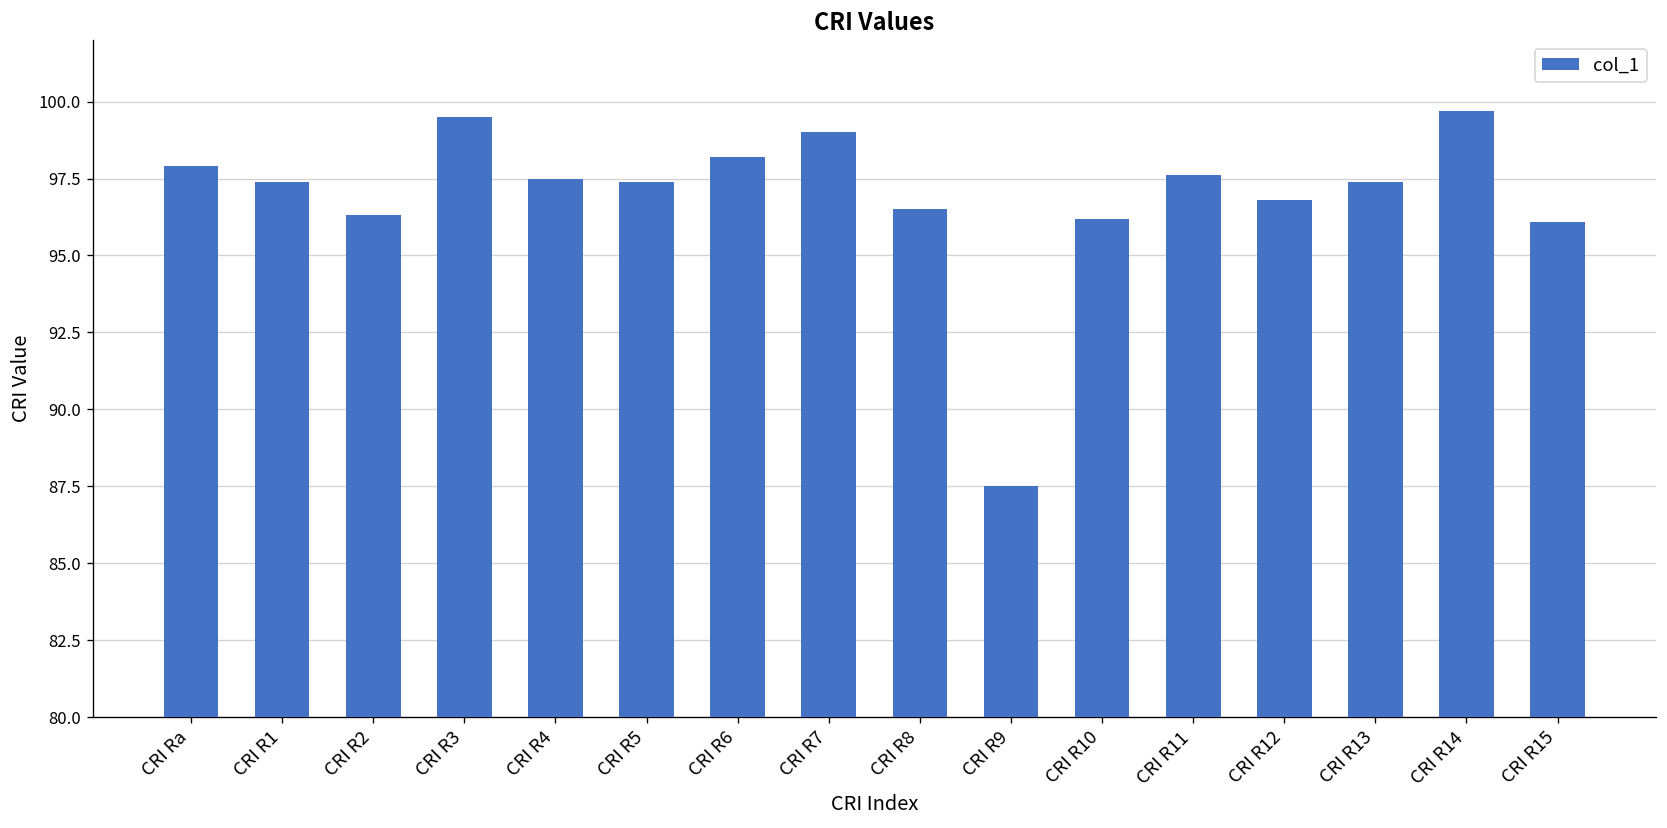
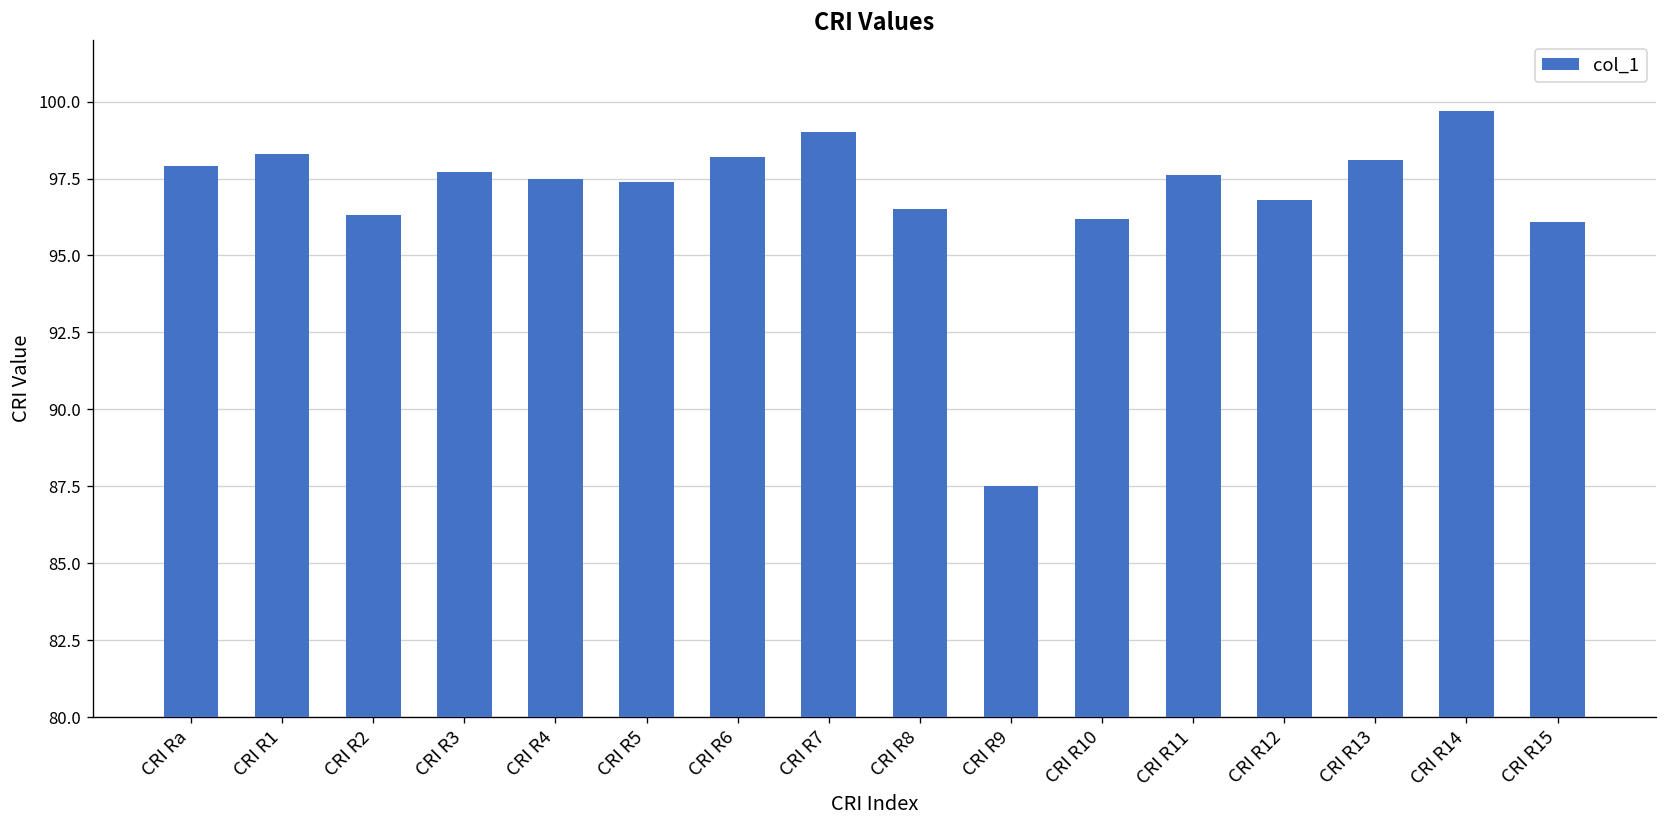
  {
    "CRI Ra": 97.9,
-   "CRI R1": 97.4,
+   "CRI R1": 98.3,
    "CRI R2": 96.3,
-   "CRI R3": 99.5,
+   "CRI R3": 97.7,
    "CRI R4": 97.5,
    "CRI R5": 97.4,
    "CRI R6": 98.2,
    "CRI R7": 99.0,
    "CRI R8": 96.5,
    "CRI R9": 87.5,
    "CRI R10": 96.2,
    "CRI R11": 97.6,
    "CRI R12": 96.8,
-   "CRI R13": 97.4,
+   "CRI R13": 98.1,
    "CRI R14": 99.7,
    "CRI R15": 96.1
  }
